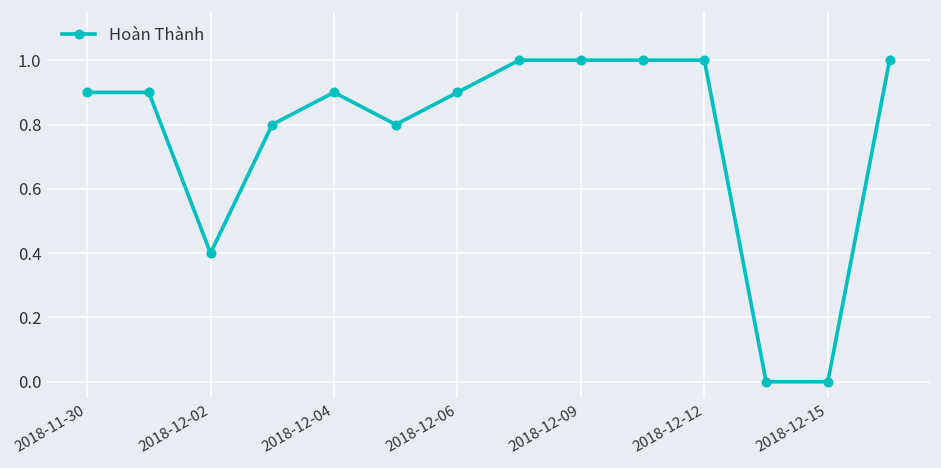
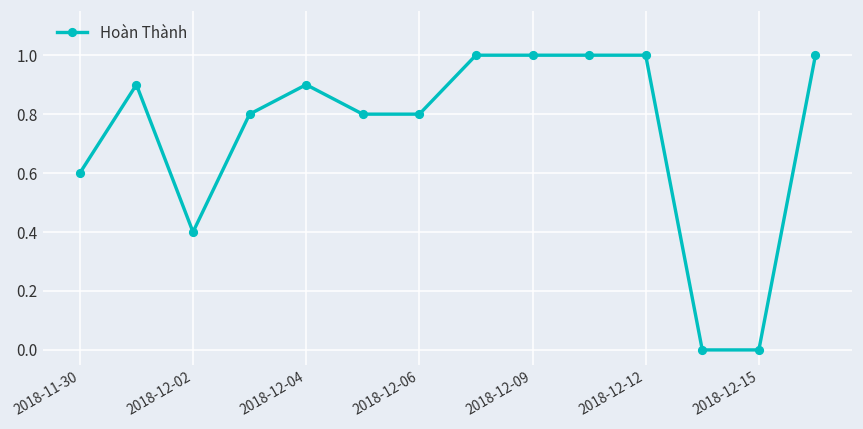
  {
-   "2018-11-30": 0.9,
+   "2018-11-30": 0.6,
    "2018-12-02": 0.4,
    "2018-12-04": 0.9,
-   "2018-12-06": 0.9,
+   "2018-12-06": 0.8,
    "2018-12-09": 1.0,
    "2018-12-12": 1.0,
    "2018-12-15": 0.0
  }
